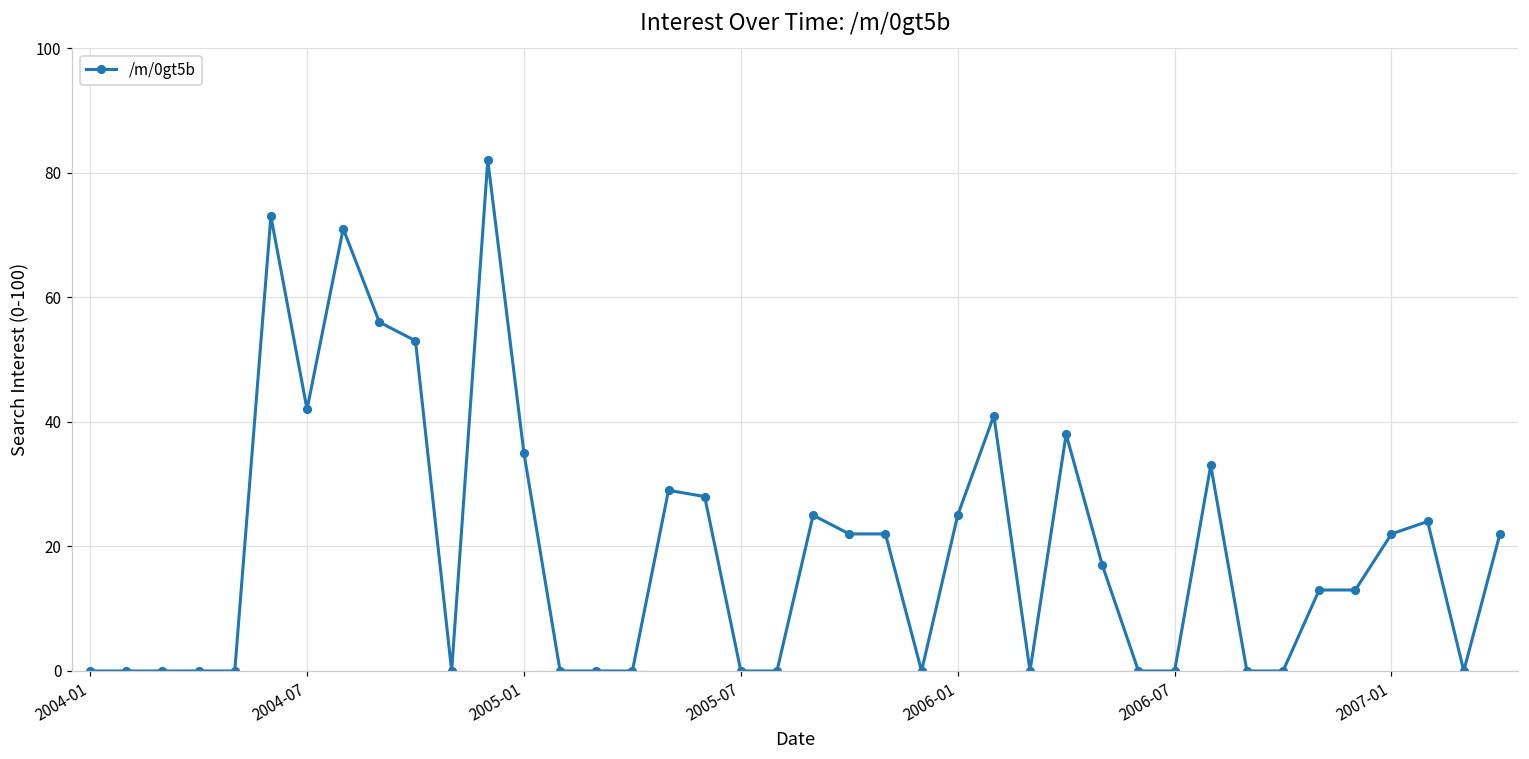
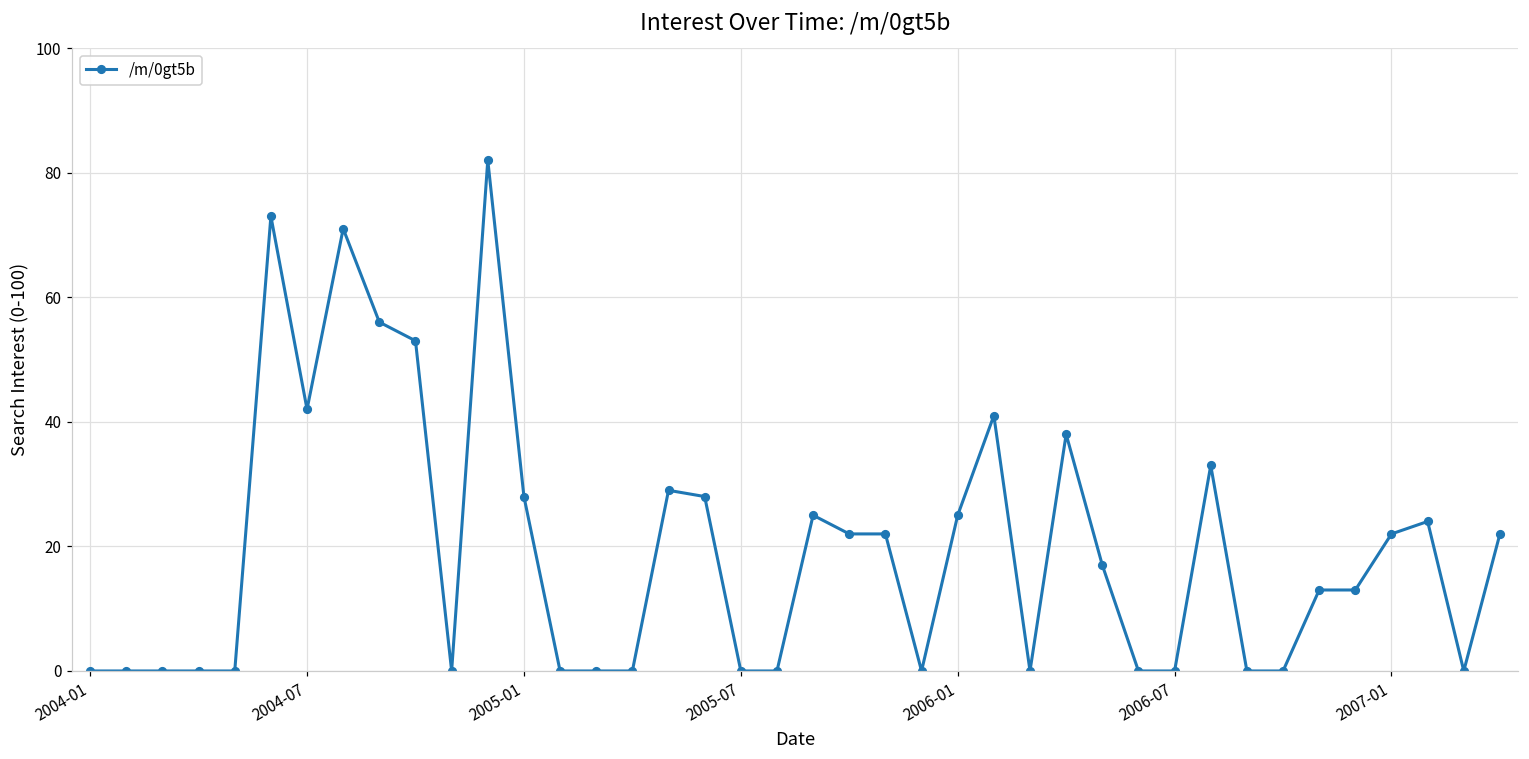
  {
    "2004-01": 0,
    "2004-07": 42,
-   "2005-01": 35,
+   "2005-01": 28,
    "2005-07": 0,
    "2006-01": 25,
    "2006-07": 0,
    "2007-01": 22
  }
